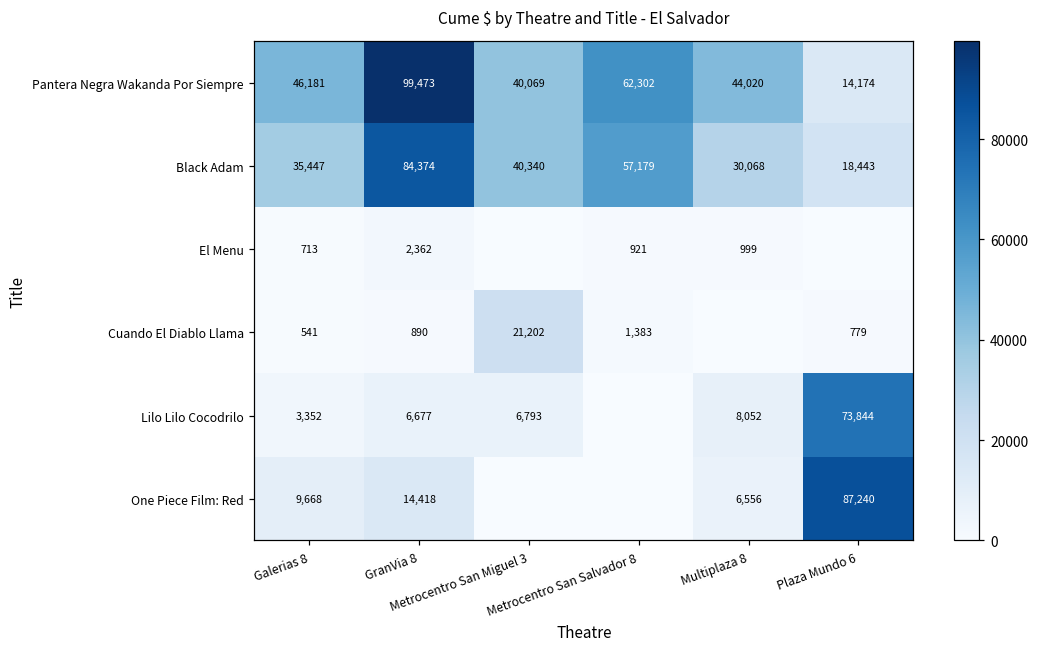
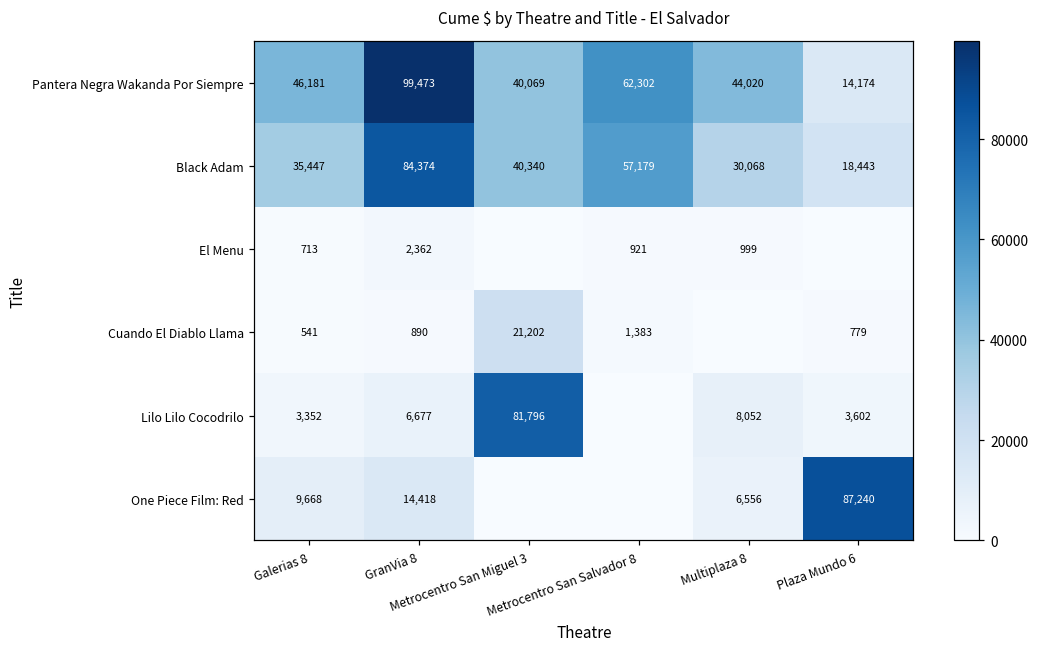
  {
    "Pantera Negra Wakanda Por Siempre": {
      "Galerias 8": "46,181",
      "GranVia 8": "99,473",
      "Metrocentro San Miguel 3": "40,069",
      "Metrocentro San Salvador 8": "62,302",
      "Multiplaza 8": "44,020",
      "Plaza Mundo 6": "14,174"
    },
    "Black Adam": {
      "Galerias 8": "35,447",
      "GranVia 8": "84,374",
      "Metrocentro San Miguel 3": "40,340",
      "Metrocentro San Salvador 8": "57,179",
      "Multiplaza 8": "30,068",
      "Plaza Mundo 6": "18,443"
    },
    "El Menu": {
      "Galerias 8": "713",
      "GranVia 8": "2,362",
      "Metrocentro San Salvador 8": "921",
      "Multiplaza 8": "999"
    },
    "Cuando El Diablo Llama": {
      "Galerias 8": "541",
      "GranVia 8": "890",
      "Metrocentro San Miguel 3": "21,202",
      "Metrocentro San Salvador 8": "1,383",
      "Plaza Mundo 6": "779"
    },
    "Lilo Lilo Cocodrilo": {
      "Galerias 8": "3,352",
      "GranVia 8": "6,677",
-     "Metrocentro San Miguel 3": "6,793",
+     "Metrocentro San Miguel 3": "81,796",
      "Multiplaza 8": "8,052",
-     "Plaza Mundo 6": "73,844"
+     "Plaza Mundo 6": "3,602"
    },
    "One Piece Film: Red": {
      "Galerias 8": "9,668",
      "GranVia 8": "14,418",
      "Multiplaza 8": "6,556",
      "Plaza Mundo 6": "87,240"
    }
  }
